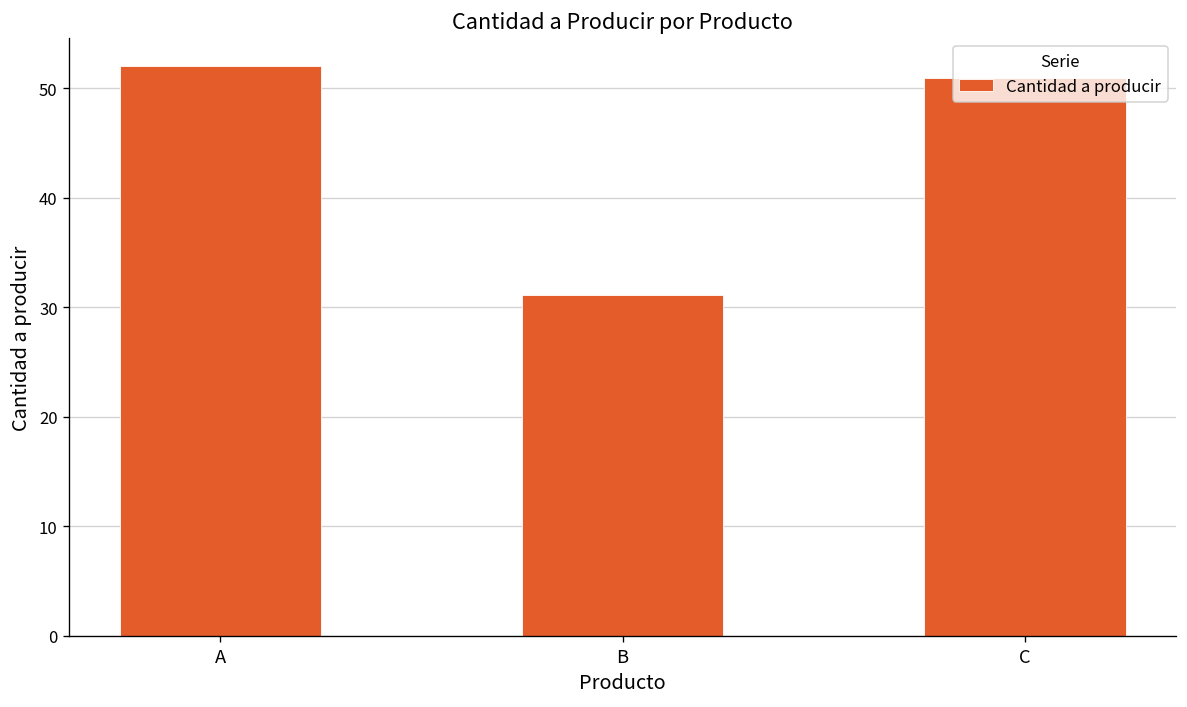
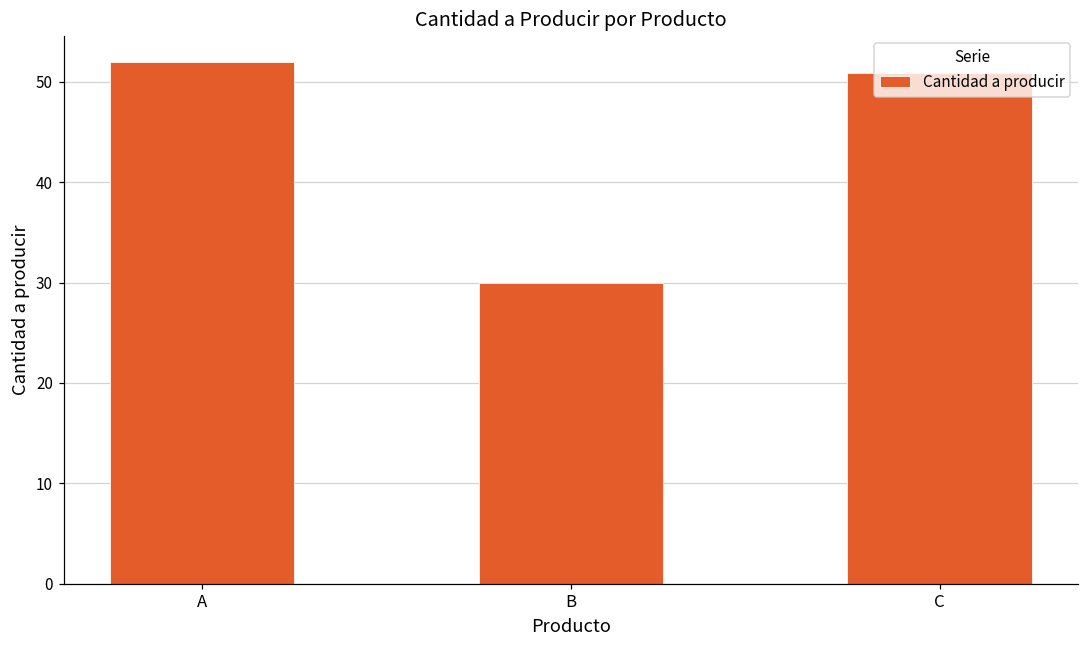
  {
    "A": 52,
-   "B": 31
+   "B": 30
  }
